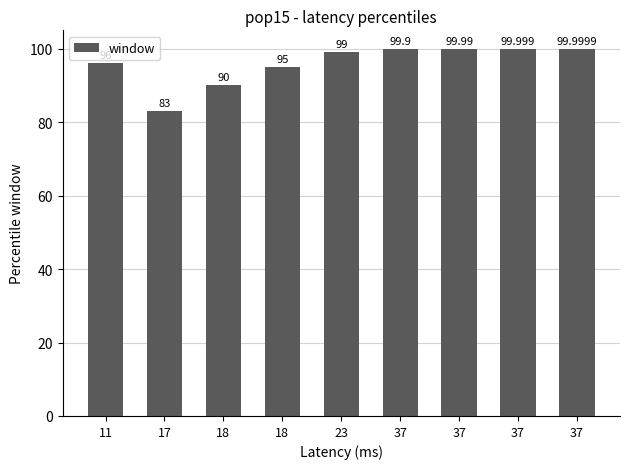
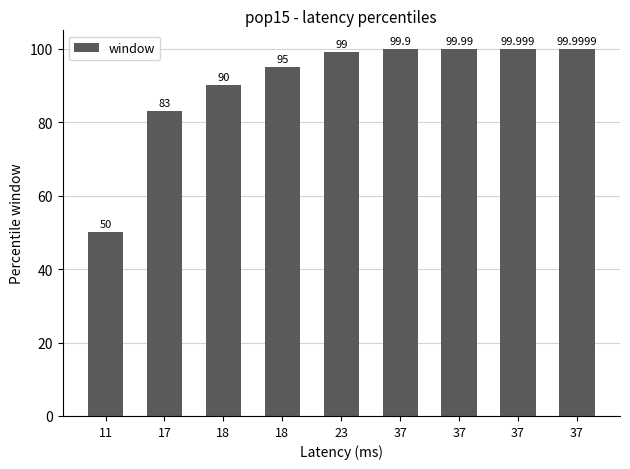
  {
-   "11": 96
+   "11": 50
  }
